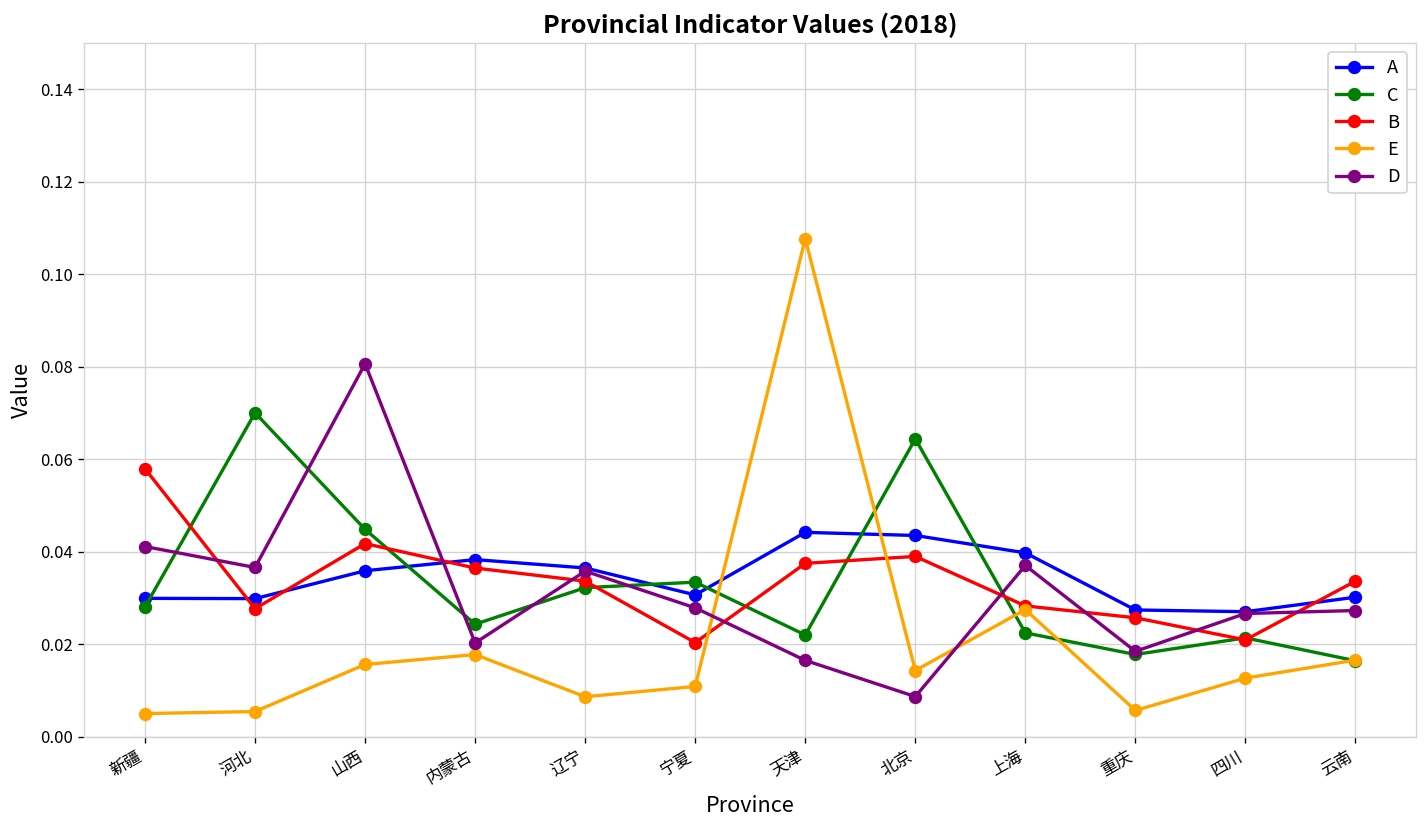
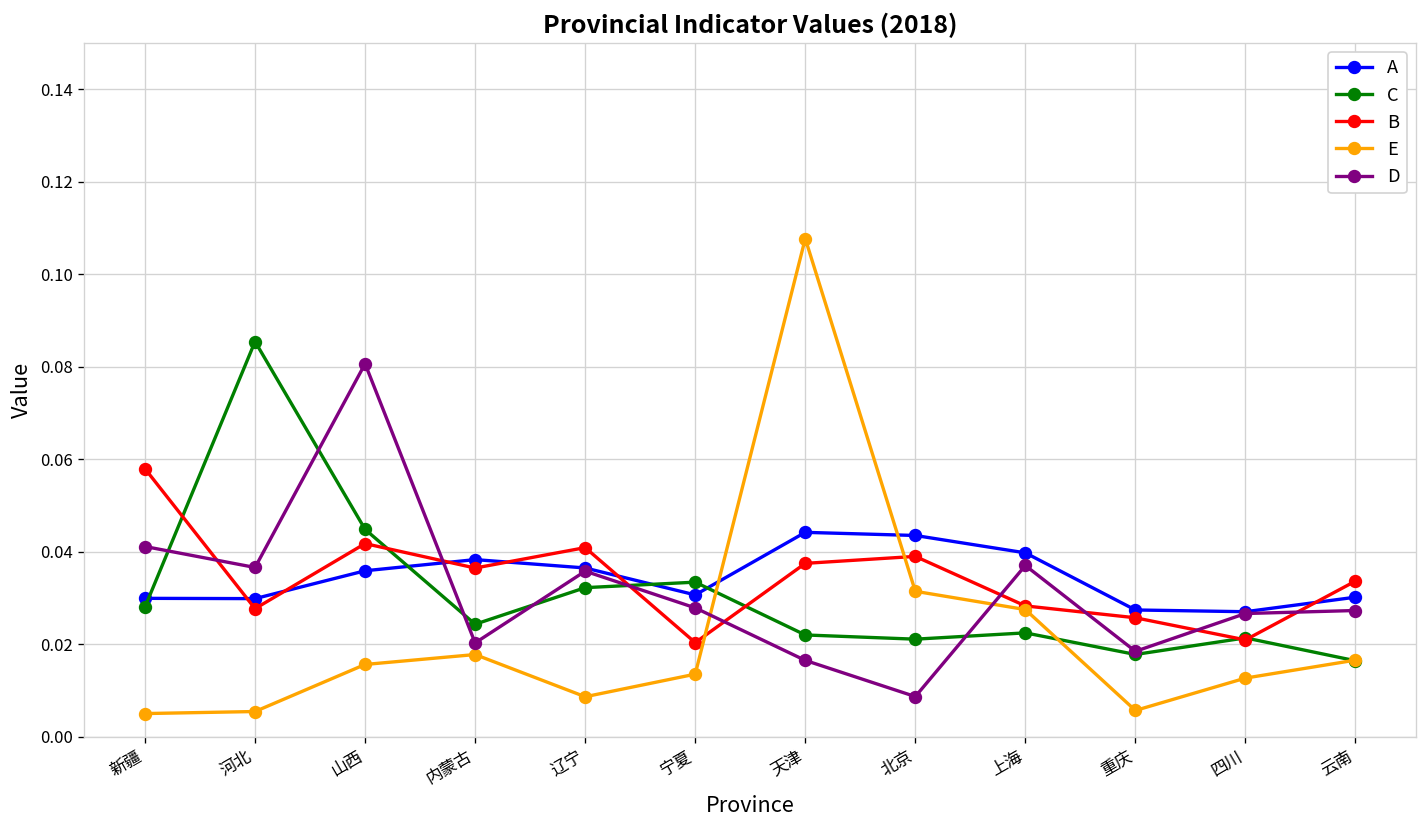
  {
    "A": {
      "新疆": 0.030,
      "河北": 0.030,
      "山西": 0.036,
      "内蒙古": 0.038,
      "辽宁": 0.036,
      "宁夏": 0.031,
      "天津": 0.044,
      "北京": 0.043,
      "上海": 0.040,
      "重庆": 0.027,
      "云南": 0.030
    },
    "C": {
      "新疆": 0.028,
-     "河北": 0.070,
+     "河北": 0.085,
      "山西": 0.045,
      "内蒙古": 0.024,
      "辽宁": 0.032,
      "宁夏": 0.033,
      "天津": 0.022,
-     "北京": 0.064,
+     "北京": 0.021,
      "上海": 0.022,
      "重庆": 0.018
    },
    "B": {
      "新疆": 0.058,
      "河北": 0.028,
      "山西": 0.042,
      "内蒙古": 0.036,
-     "辽宁": 0.034,
+     "辽宁": 0.041,
      "宁夏": 0.020,
      "天津": 0.037,
      "北京": 0.039,
      "上海": 0.028,
      "重庆": 0.026,
      "云南": 0.034
    },
    "E": {
      "新疆": 0.005,
      "河北": 0.005,
      "山西": 0.016,
      "内蒙古": 0.018,
      "辽宁": 0.009,
-     "宁夏": 0.011,
+     "宁夏": 0.013,
      "天津": 0.108,
-     "北京": 0.014,
+     "北京": 0.031,
      "上海": 0.027,
      "重庆": 0.006,
      "四川": 0.013
    },
    "D": {
      "新疆": 0.041,
      "河北": 0.037,
      "山西": 0.081,
      "内蒙古": 0.020,
      "辽宁": 0.036,
      "宁夏": 0.028,
      "天津": 0.016,
      "北京": 0.009,
      "上海": 0.037,
      "重庆": 0.018,
      "云南": 0.027
    }
  }
